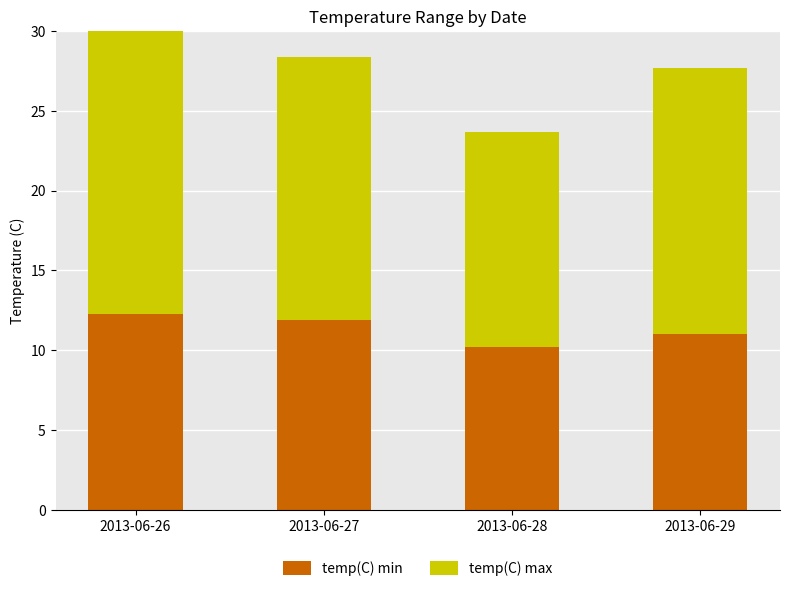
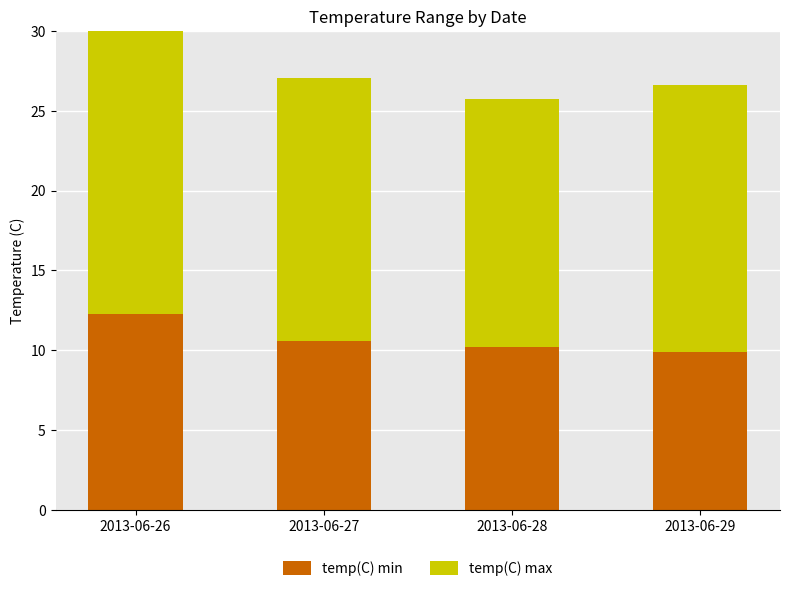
  {
    "temp(C) min": {
      "2013-06-26": 12.3,
-     "2013-06-27": 11.9,
+     "2013-06-27": 10.6,
      "2013-06-28": 10.2,
-     "2013-06-29": 11.0
+     "2013-06-29": 9.9
    },
    "temp(C) max": {
      "2013-06-27": 16.5,
-     "2013-06-28": 13.5,
+     "2013-06-28": 15.6,
      "2013-06-29": 16.7
    }
  }
